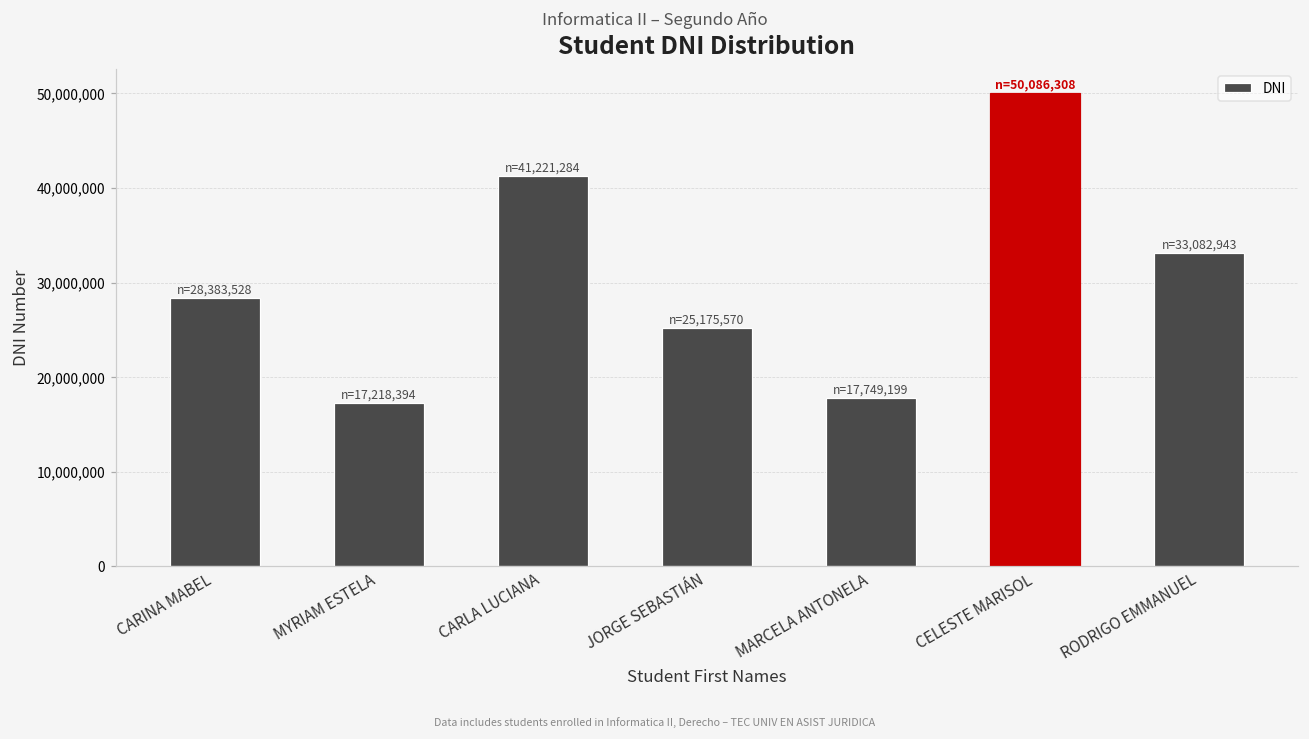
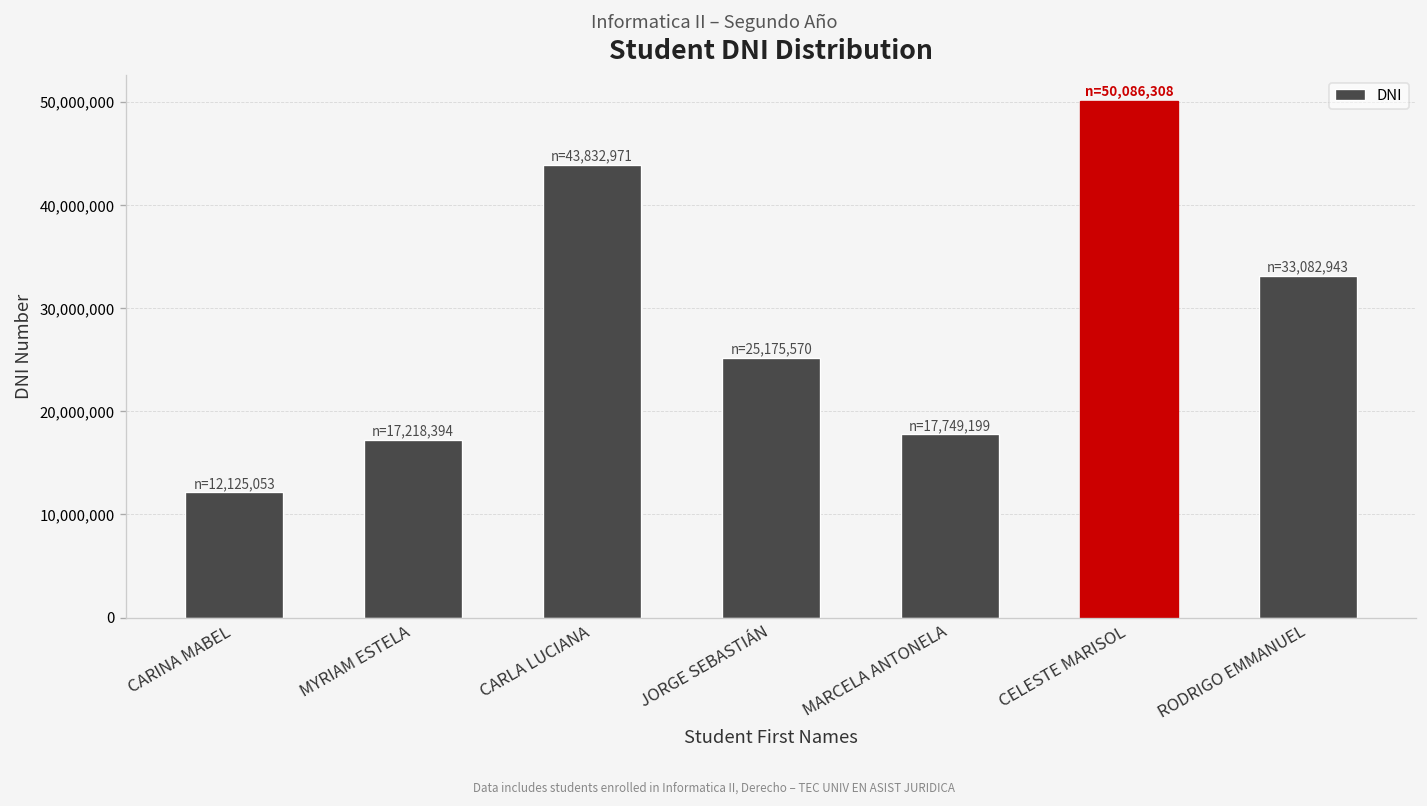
  {
-   "CARINA MABEL": "28,383,528",
+   "CARINA MABEL": "12,125,053",
    "MYRIAM ESTELA": "17,218,394",
-   "CARLA LUCIANA": "41,221,284",
+   "CARLA LUCIANA": "43,832,971",
    "JORGE SEBASTIÁN": "25,175,570",
    "MARCELA ANTONELA": "17,749,199",
    "CELESTE MARISOL": "50,086,308",
    "RODRIGO EMMANUEL": "33,082,943"
  }
